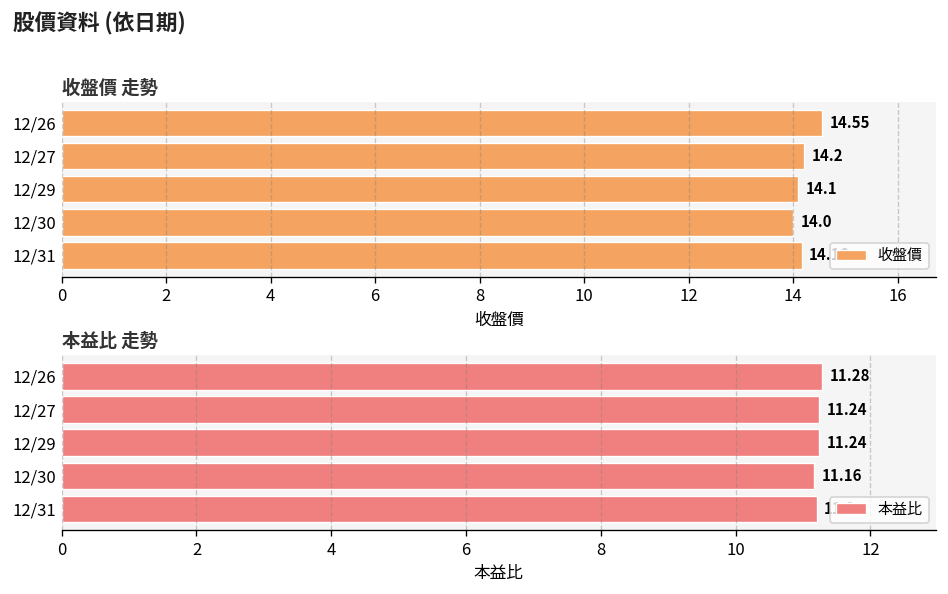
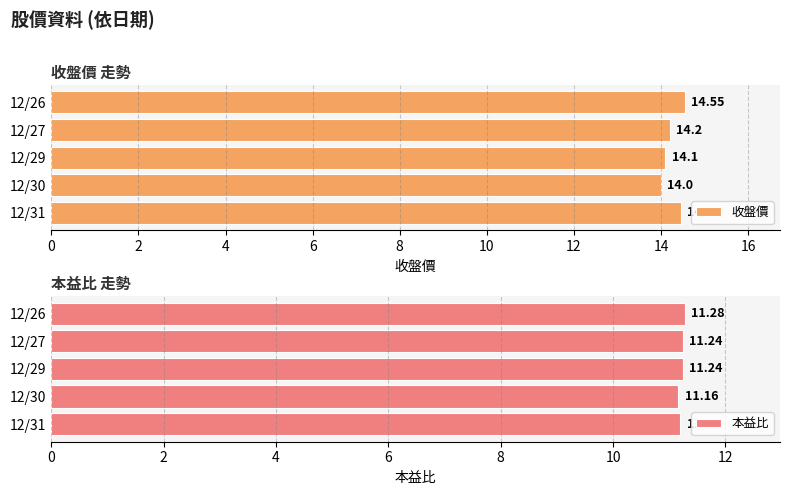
  {
    "收盤價 走勢": {
-     "12/31": 14.2
+     "12/31": 14.5
    },
    "本益比 走勢": {
      "12/26": 11.28,
      "12/27": 11.24,
      "12/29": 11.24,
      "12/30": 11.16
    }
  }
